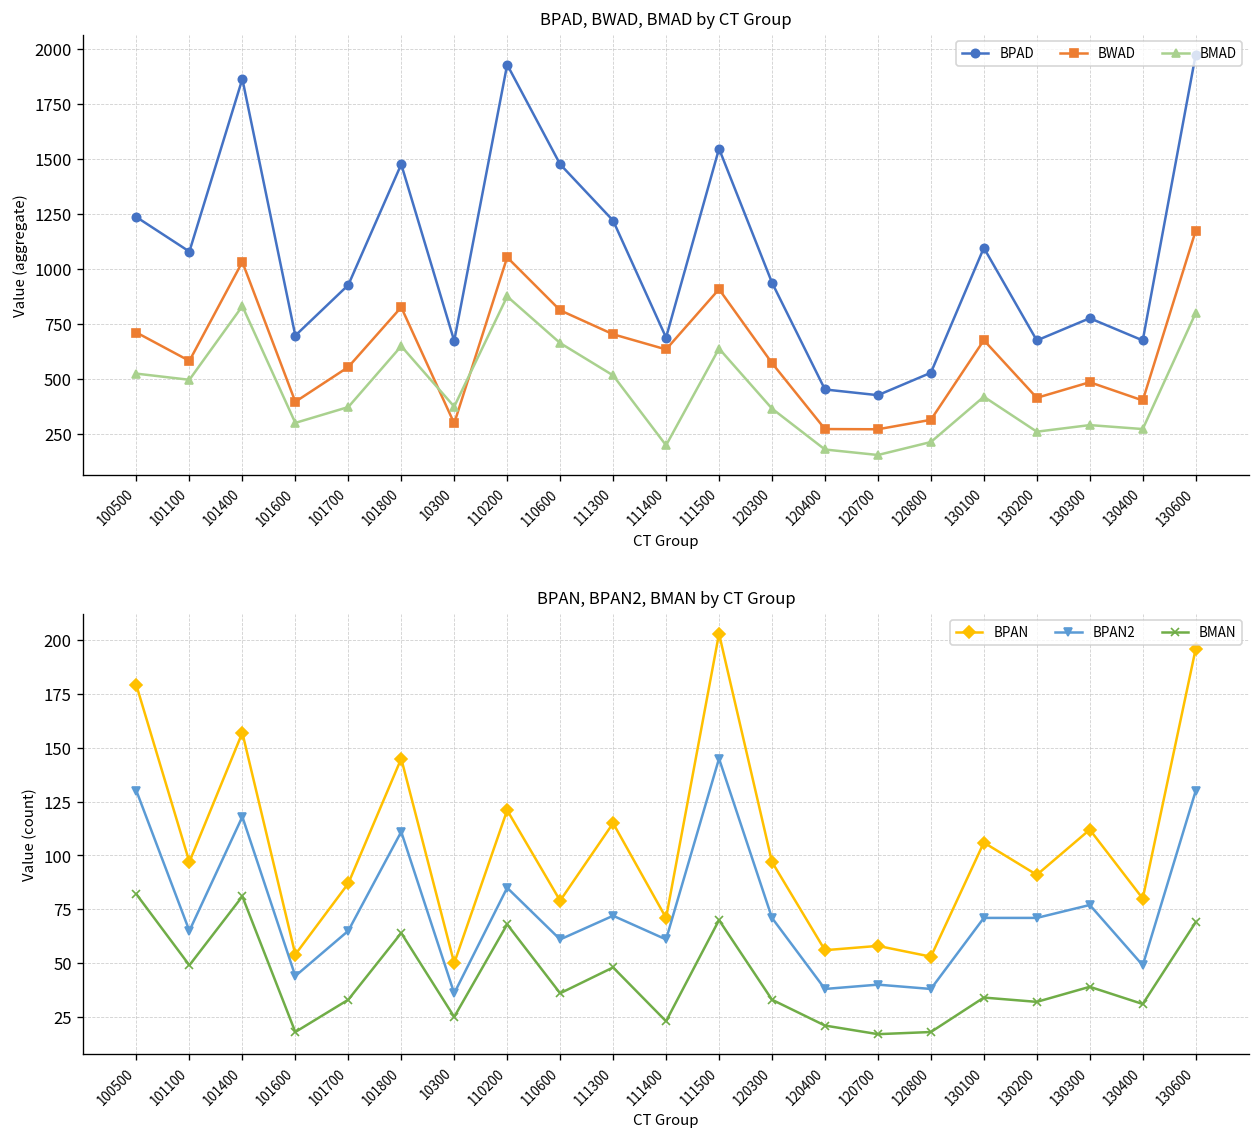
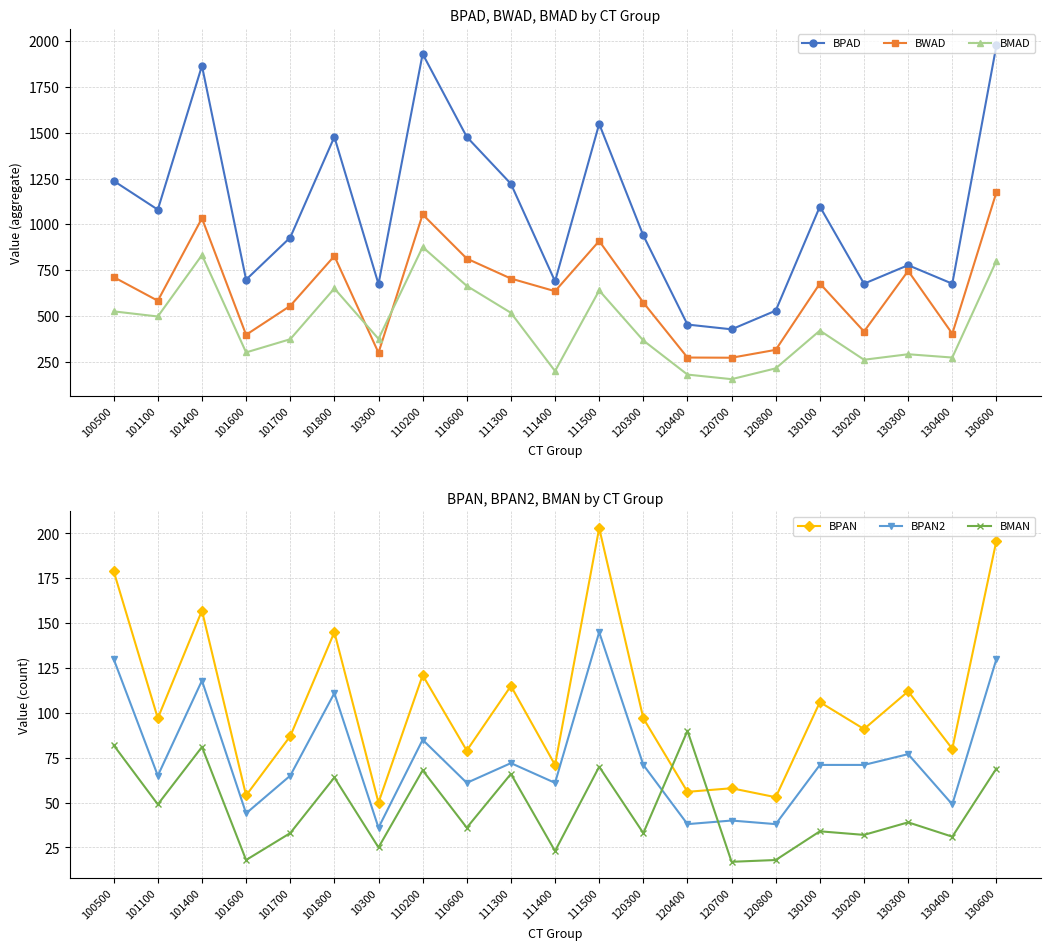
  {
    "BPAD, BWAD, BMAD by CT Group": {
      "BPAD": {
        "100500": 1240,
        "101100": 1080,
        "101400": 1870,
        "101600": 700,
        "101700": 930,
        "101800": 1480,
        "10300": 670,
        "110200": 1930,
        "110600": 1480,
        "111300": 1220,
        "111400": 690,
        "111500": 1550,
        "120300": 940,
        "120400": 450,
        "120700": 430,
        "120800": 530,
        "130100": 1100,
        "130200": 680,
        "130300": 780,
        "130400": 680
      },
      "BWAD": {
        "100500": 710,
        "101100": 580,
        "101400": 1030,
        "101600": 400,
        "101700": 560,
        "101800": 830,
        "10300": 300,
        "110200": 1050,
        "110600": 810,
        "111300": 700,
        "111400": 640,
        "111500": 910,
        "120300": 570,
        "120400": 270,
        "120700": 270,
        "120800": 320,
        "130100": 680,
        "130200": 420,
-       "130300": 490,
+       "130300": 750,
        "130400": 400,
        "130600": 1180
      },
      "BMAD": {
        "100500": 530,
        "101100": 500,
        "101400": 830,
        "101600": 300,
        "101700": 370,
        "101800": 650,
        "10300": 380,
        "110200": 880,
        "110600": 660,
        "111300": 520,
        "111400": 200,
        "111500": 640,
        "120300": 370,
        "120400": 180,
        "120700": 160,
        "120800": 210,
        "130100": 420,
        "130200": 260,
        "130300": 290,
        "130400": 270,
        "130600": 800
      }
    },
    "BPAN, BPAN2, BMAN by CT Group": {
      "BPAN": {
        "100500": 179,
        "101100": 97,
        "101400": 157,
        "101600": 54,
        "101700": 87,
        "101800": 145,
        "10300": 50,
        "110200": 121,
        "110600": 79,
        "111300": 115,
        "111400": 71,
        "111500": 203,
        "120300": 97,
        "120400": 56,
        "120700": 58,
        "120800": 53,
        "130100": 106,
        "130200": 91,
        "130300": 112,
        "130400": 80,
        "130600": 196
      },
      "BPAN2": {
        "100500": 130,
        "101100": 65,
        "101400": 118,
        "101600": 44,
        "101700": 65,
        "101800": 111,
        "10300": 36,
        "110200": 85,
        "110600": 61,
        "111300": 72,
        "111400": 61,
        "111500": 145,
        "120300": 71,
        "120400": 38,
        "120700": 40,
        "120800": 38,
        "130100": 71,
        "130200": 71,
        "130300": 77,
        "130400": 49,
        "130600": 130
      },
      "BMAN": {
        "100500": 82,
        "101100": 49,
        "101400": 81,
        "101600": 18,
        "101700": 33,
        "101800": 64,
        "10300": 25,
        "110200": 68,
        "110600": 36,
-       "111300": 48,
+       "111300": 66,
        "111400": 23,
        "111500": 70,
        "120300": 33,
-       "120400": 21,
+       "120400": 90,
        "120700": 17,
        "120800": 18,
        "130100": 34,
        "130200": 32,
        "130300": 39,
        "130400": 31,
        "130600": 69
      }
    }
  }
